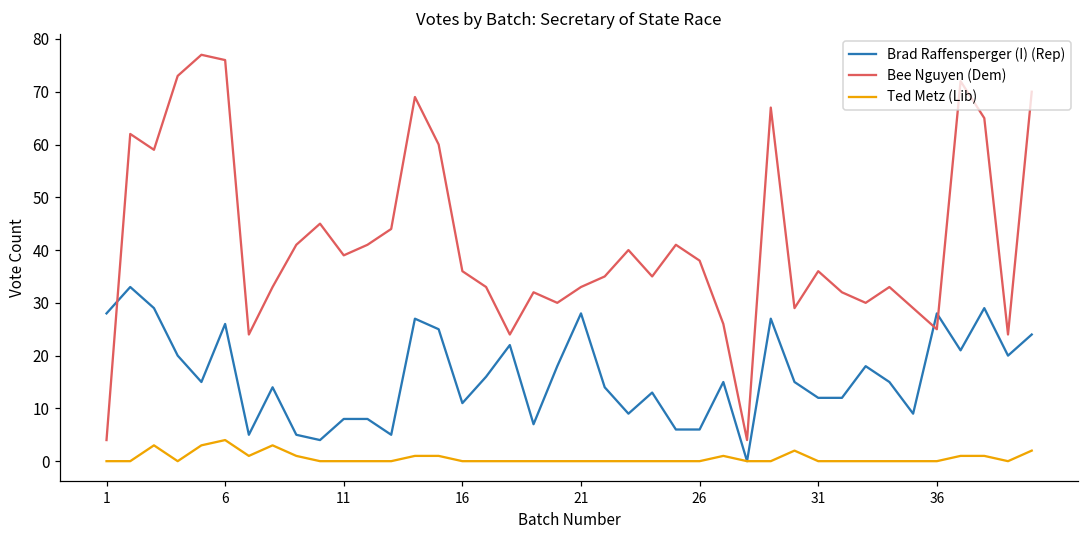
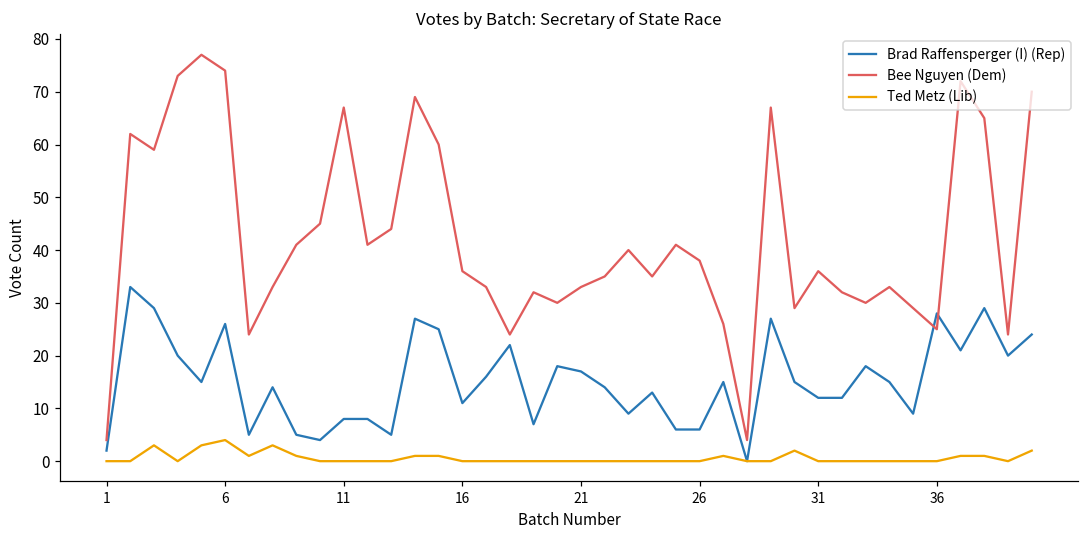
  {
    "Brad Raffensperger (I) (Rep)": {
-     "1": 28,
+     "1": 2,
      "6": 26,
      "11": 8,
      "16": 11,
-     "21": 28,
+     "21": 17,
      "26": 6,
      "31": 12,
      "36": 28
    },
    "Bee Nguyen (Dem)": {
      "1": 4,
-     "6": 76,
-     "11": 39,
+     "6": 74,
+     "11": 67,
      "16": 36,
      "21": 33,
      "26": 38,
      "31": 36,
      "36": 25
    },
    "Ted Metz (Lib)": {
      "1": 0,
      "6": 4,
      "11": 0,
      "16": 0,
      "21": 0,
      "26": 0,
      "31": 0,
      "36": 0
    }
  }
